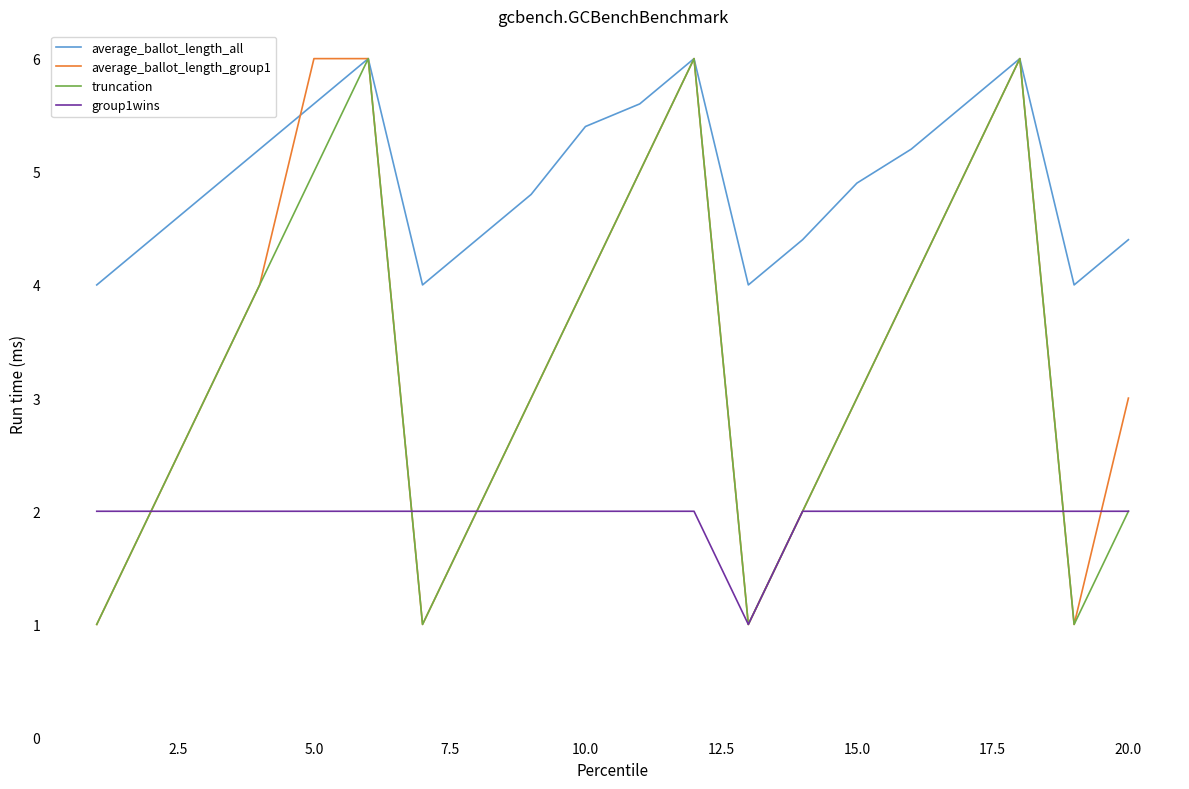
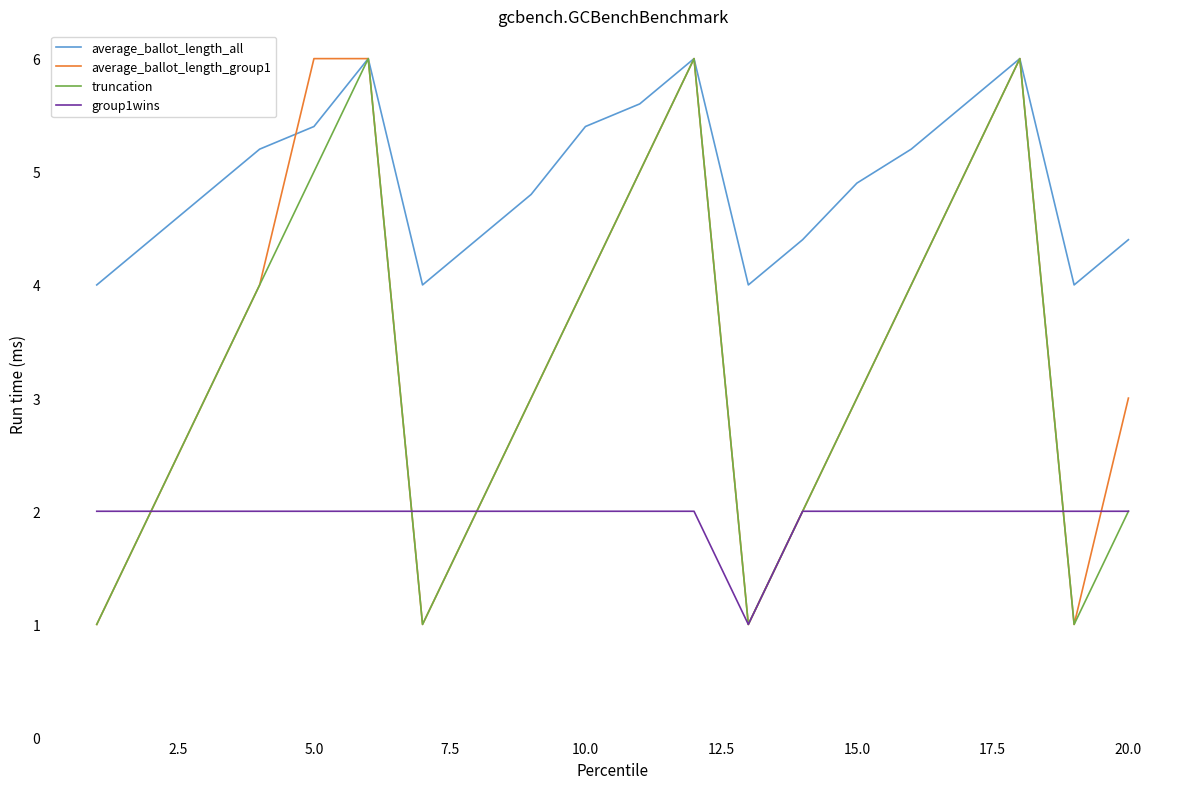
  {
    "average_ballot_length_all": {
-     "5.0": 5.6,
+     "5.0": 5.4,
      "10.0": 5.4,
      "15.0": 4.9,
      "20.0": 4.4
    },
    "average_ballot_length_group1": {
      "5.0": 6.0,
      "20.0": 3.0
    },
    "truncation": {
      "5.0": 5.0
    },
    "group1wins": {
      "5.0": 2.0,
      "10.0": 2.0,
      "15.0": 2.0
    }
  }
